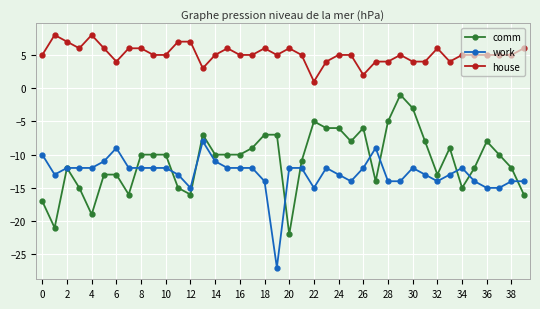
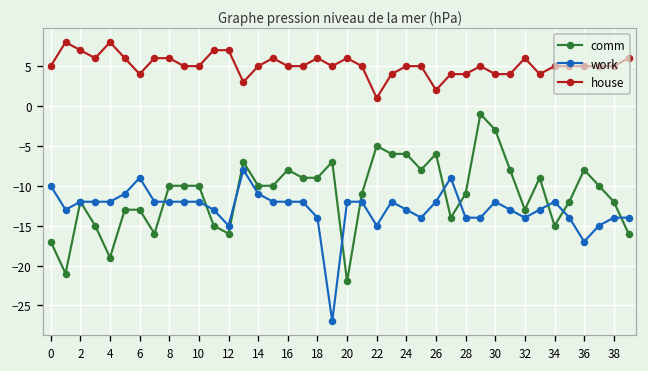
  {
    "comm": {
      "0": -17,
      "4": -19,
      "6": -13,
      "8": -10,
      "10": -10,
      "12": -16,
      "14": -10,
-     "16": -10,
-     "18": -7,
+     "16": -8,
+     "18": -9,
      "20": -22,
      "22": -5,
      "24": -6,
      "26": -6,
-     "28": -5,
+     "28": -11,
      "30": -3,
      "32": -13,
      "34": -15,
      "36": -8,
      "38": -12
    },
    "work": {
      "0": -10,
      "4": -12,
      "6": -9,
      "8": -12,
      "10": -12,
      "12": -15,
      "14": -11,
      "16": -12,
      "18": -14,
      "20": -12,
      "22": -15,
      "24": -13,
      "26": -12,
      "28": -14,
      "30": -12,
      "32": -14,
      "34": -12,
-     "36": -15,
+     "36": -17,
      "38": -14
    },
    "house": {
      "0": 5,
      "2": 7,
      "4": 8,
      "6": 4,
      "8": 6,
      "10": 5,
      "12": 7,
      "14": 5,
      "16": 5,
      "18": 6,
      "20": 6,
      "22": 1,
      "24": 5,
      "26": 2,
      "28": 4,
      "30": 4,
      "32": 6
    }
  }
